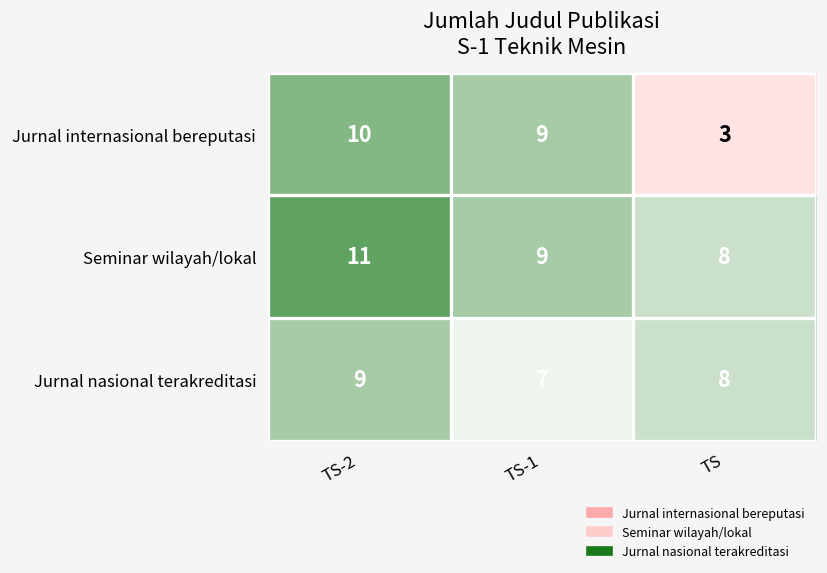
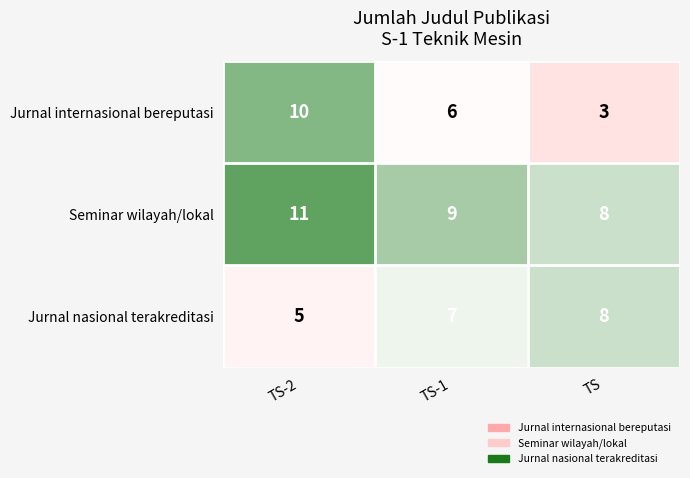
  {
    "Jurnal internasional bereputasi": {
      "TS-2": 10,
-     "TS-1": 9,
+     "TS-1": 6,
      "TS": 3
    },
    "Seminar wilayah/lokal": {
      "TS-2": 11,
      "TS-1": 9,
      "TS": 8
    },
    "Jurnal nasional terakreditasi": {
-     "TS-2": 9,
+     "TS-2": 5,
      "TS": 8
    }
  }
